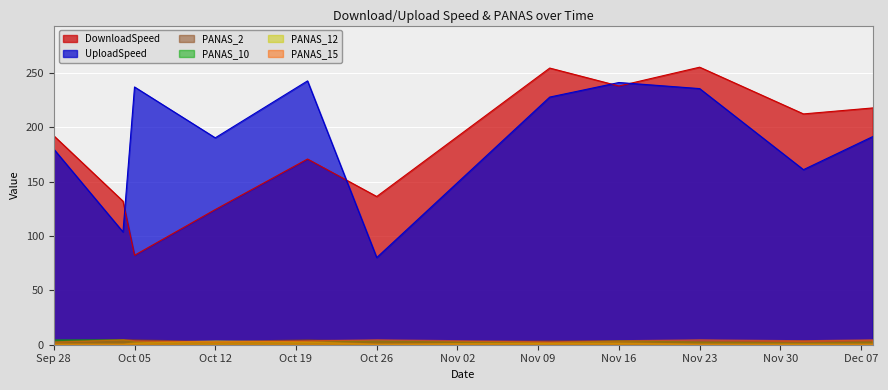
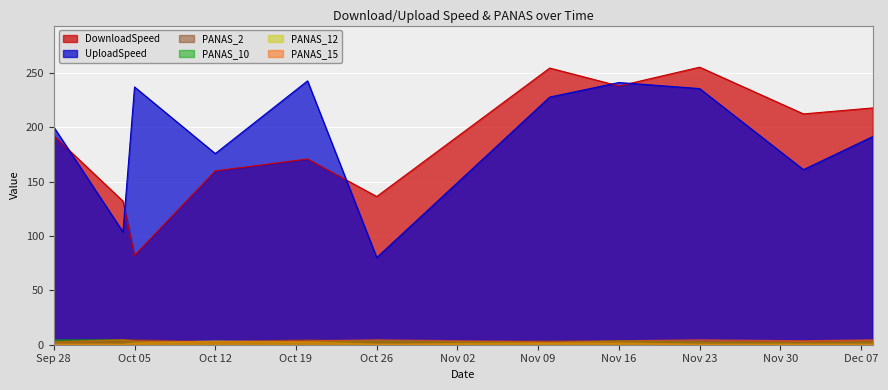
  {
    "DownloadSpeed": {
      "Sep 28": 192,
      "Oct 05": 82,
-     "Oct 12": 124,
+     "Oct 12": 160,
      "Oct 26": 136,
      "Nov 16": 238,
      "Nov 23": 255
    },
    "UploadSpeed": {
-     "Sep 28": 180,
+     "Sep 28": 200,
      "Oct 05": 237,
-     "Oct 12": 190,
+     "Oct 12": 176,
      "Oct 26": 80,
      "Nov 16": 241,
      "Nov 23": 236
    }
  }
